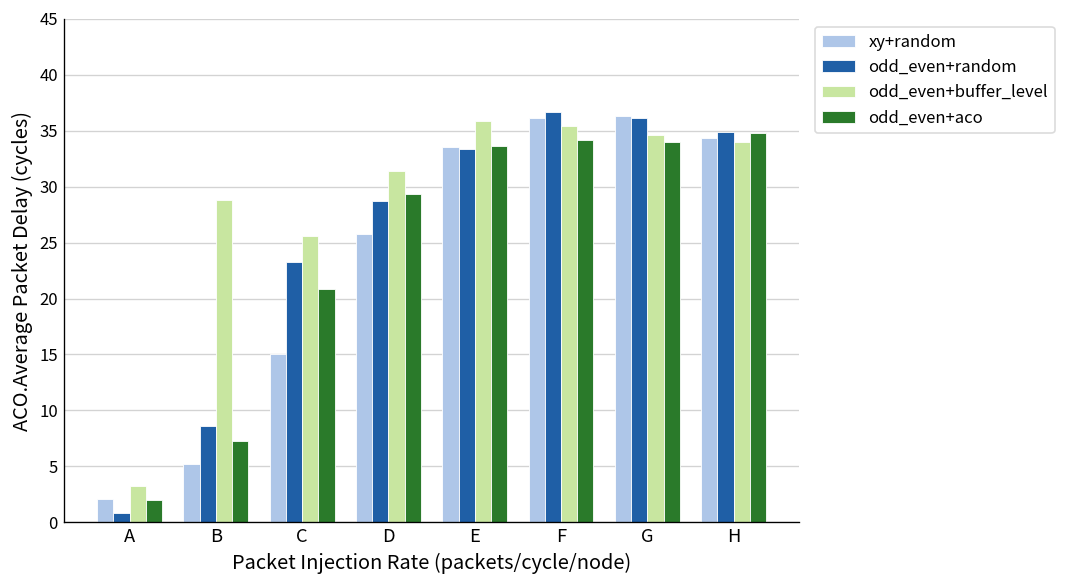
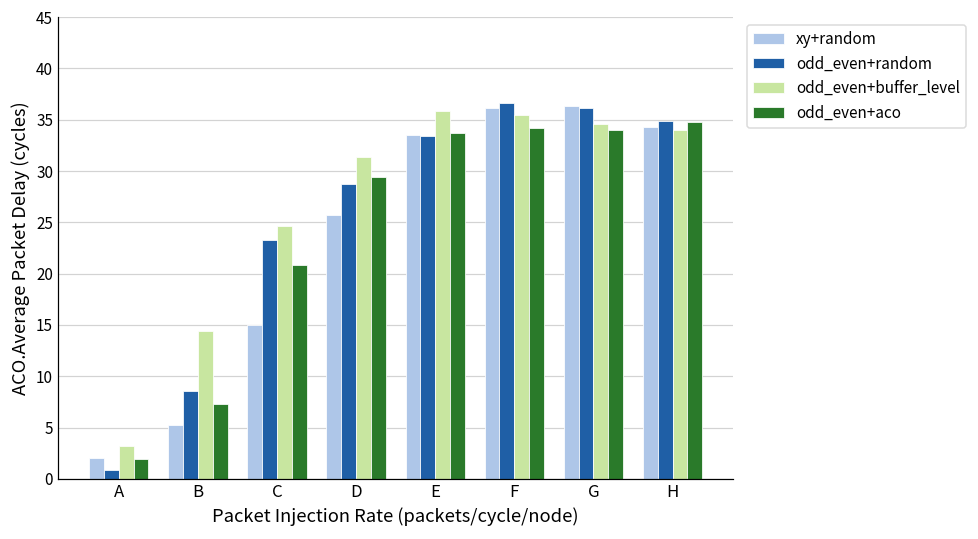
  {
    "xy+random": {
      "A": 2,
      "B": 5,
      "C": 15,
      "D": 26,
      "E": 34,
      "F": 36,
      "G": 36,
      "H": 34
    },
    "odd_even+random": {
      "A": 1,
      "B": 9,
      "C": 23,
      "D": 29,
      "E": 33,
      "F": 37,
      "G": 36,
      "H": 35
    },
    "odd_even+buffer_level": {
      "A": 3,
-     "B": 29,
-     "C": 26,
+     "B": 14,
+     "C": 25,
      "D": 31,
      "E": 36,
      "F": 35,
      "G": 35,
      "H": 34
    },
    "odd_even+aco": {
      "A": 2,
      "B": 7,
      "C": 21,
      "D": 29,
      "E": 34,
      "F": 34,
      "G": 34,
      "H": 35
    }
  }
